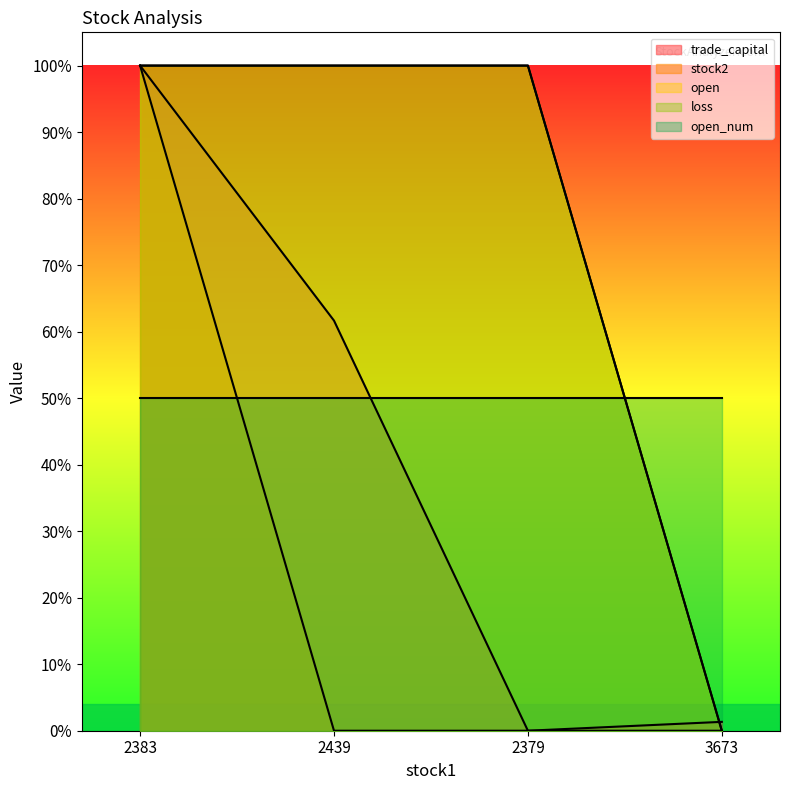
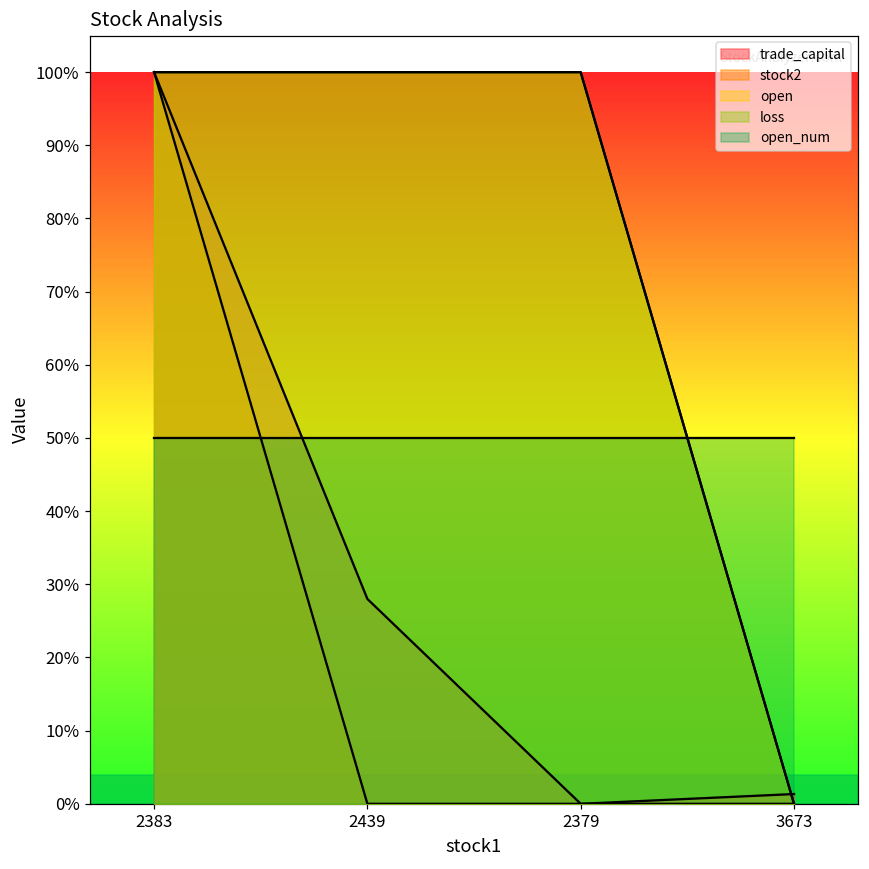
  {
    "trade_capital": {
-     "2439": "62%"
+     "2439": "28%"
    },
    "loss": {
      "2439": "100%",
      "2379": "100%"
    },
    "open_num": {
      "2383": "50%",
      "2439": "50%",
      "2379": "50%",
      "3673": "50%"
    }
  }
